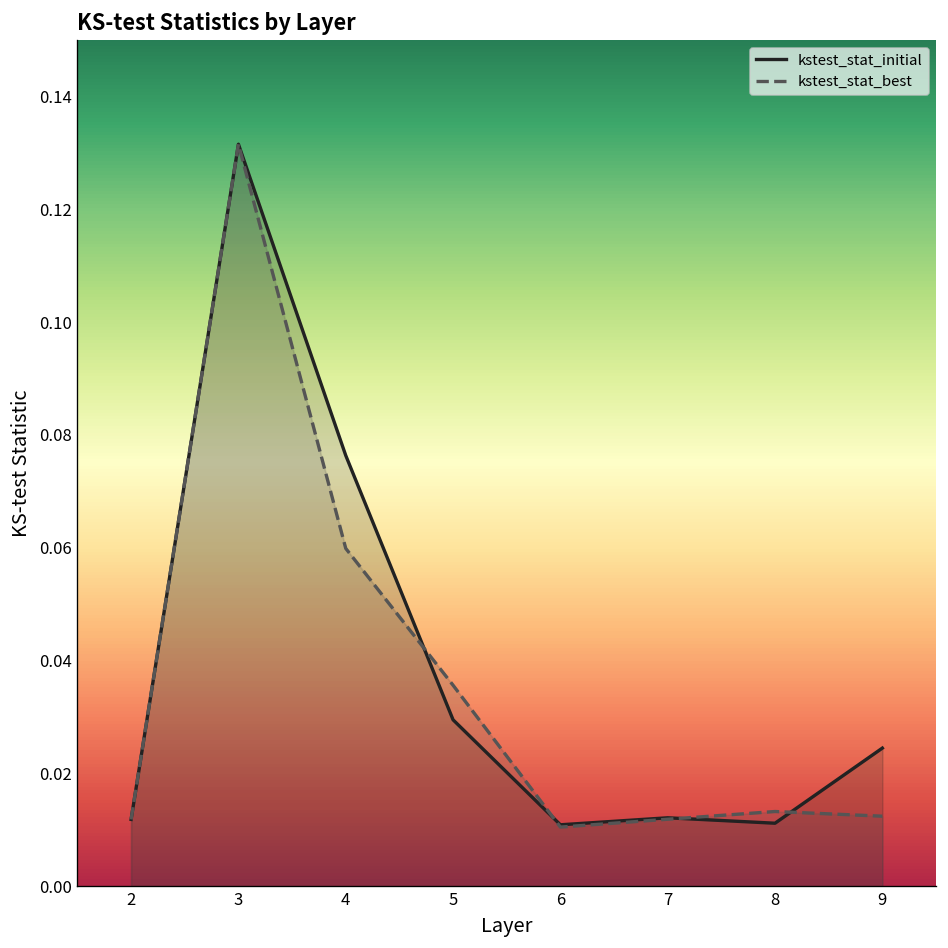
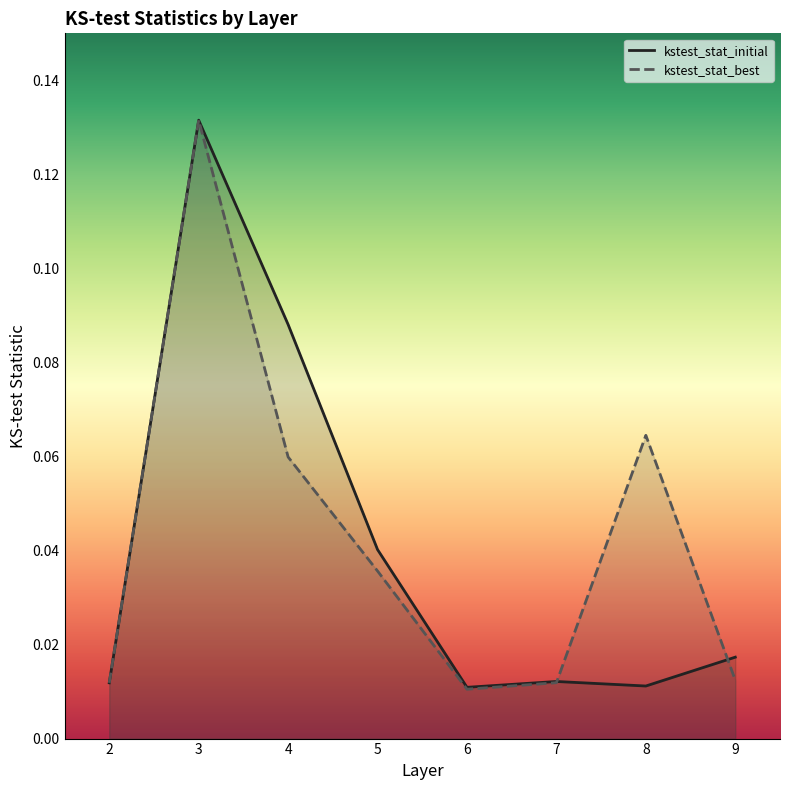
  {
    "kstest_stat_initial": {
-     "4": 0.076,
-     "5": 0.030,
+     "4": 0.088,
+     "5": 0.040,
      "8": 0.011,
-     "9": 0.024
+     "9": 0.017
    },
    "kstest_stat_best": {
      "4": 0.060,
      "5": 0.036,
-     "8": 0.013,
+     "8": 0.065,
      "9": 0.012
    }
  }
